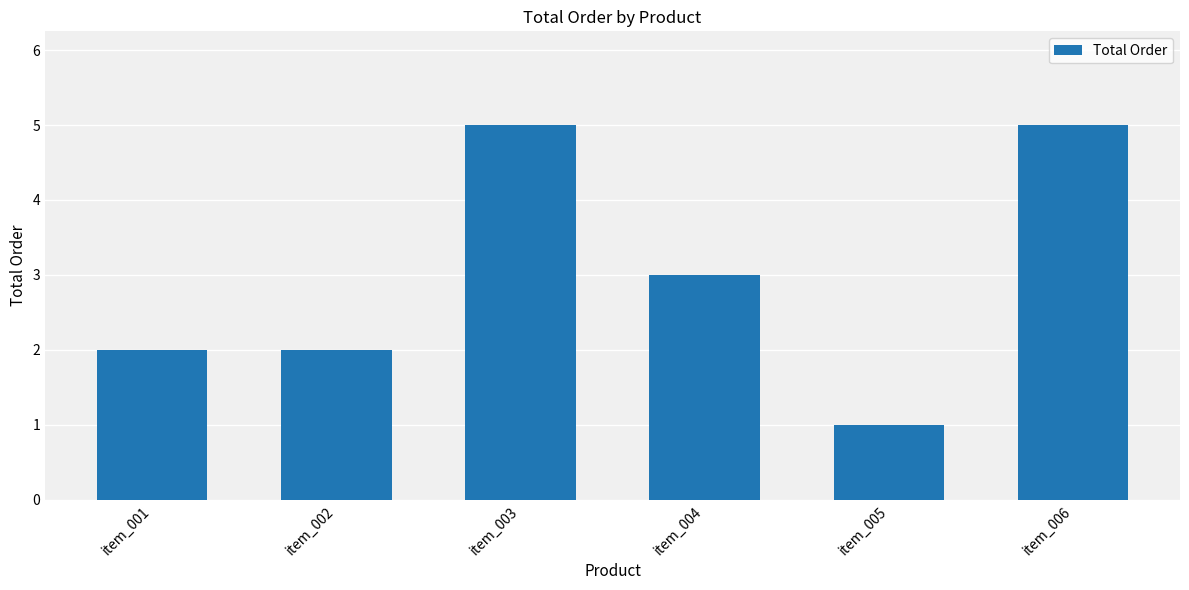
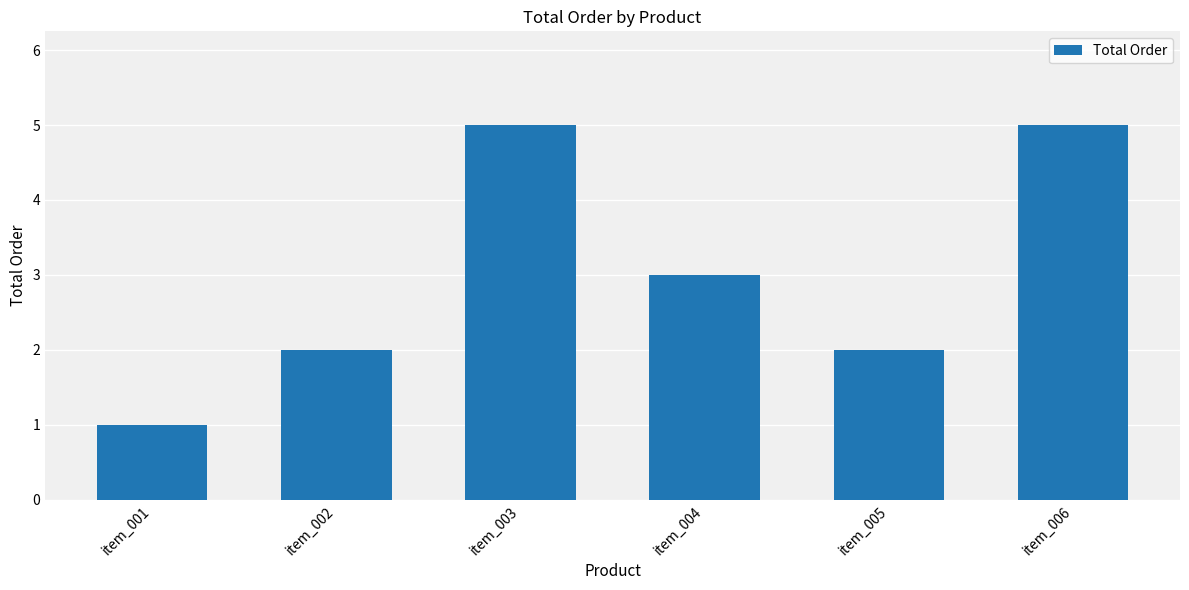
  {
-   "item_001": 2,
+   "item_001": 1,
    "item_002": 2,
    "item_003": 5,
    "item_004": 3,
-   "item_005": 1,
+   "item_005": 2,
    "item_006": 5
  }
